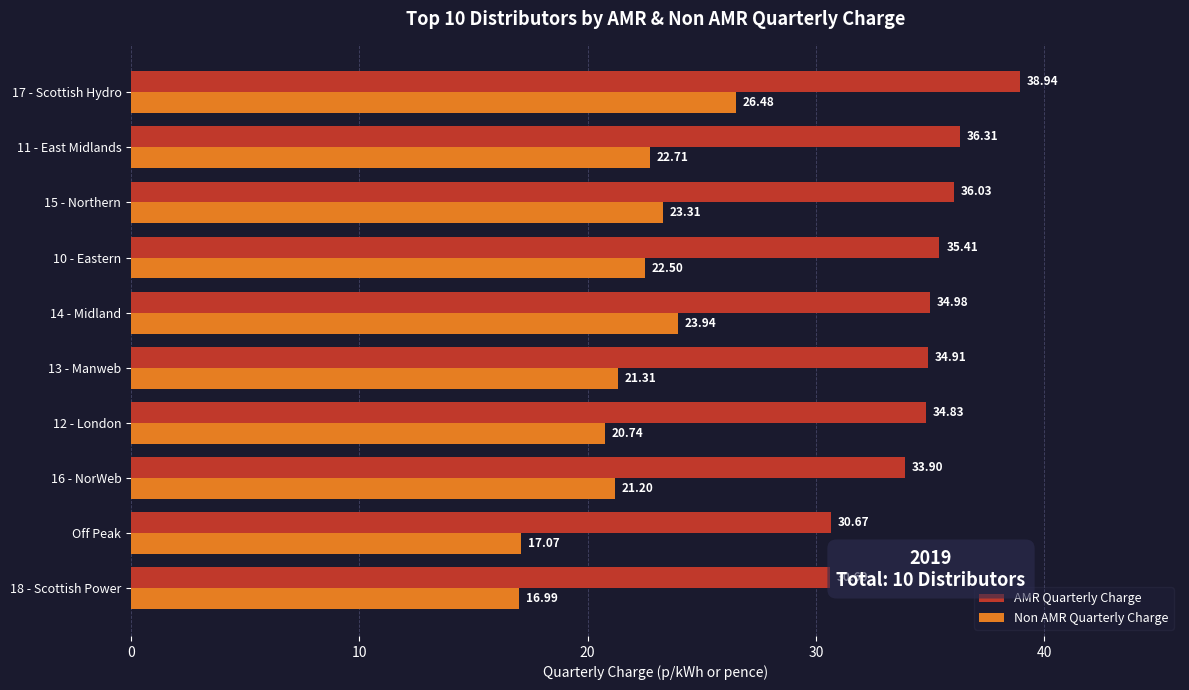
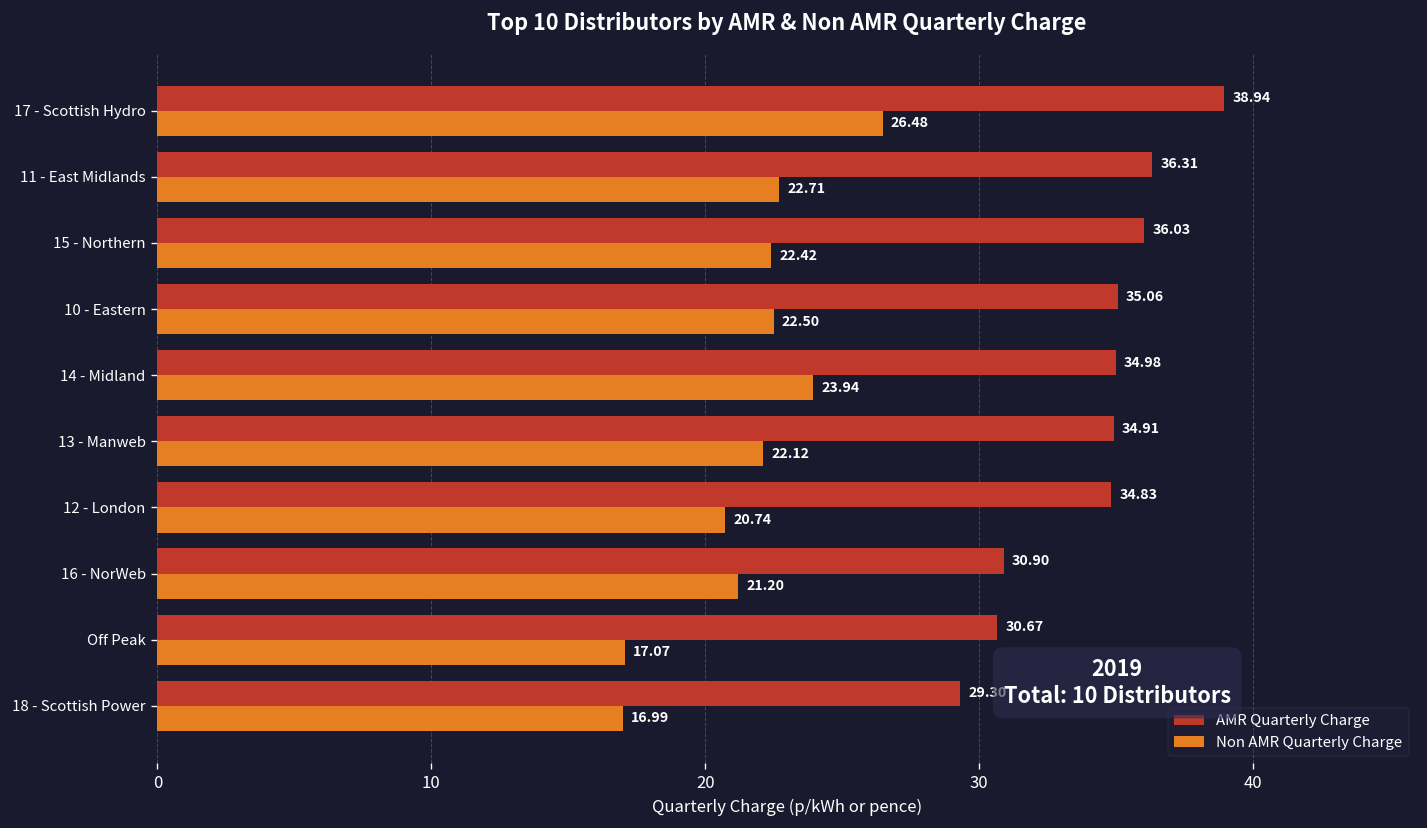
  {
    "AMR Quarterly Charge": {
      "17 - Scottish Hydro": 38.94,
      "11 - East Midlands": 36.31,
      "15 - Northern": 36.03,
-     "10 - Eastern": 35.41,
+     "10 - Eastern": 35.06,
      "14 - Midland": 34.98,
      "13 - Manweb": 34.91,
      "12 - London": 34.83,
-     "16 - NorWeb": 33.90,
+     "16 - NorWeb": 30.90,
      "Off Peak": 30.67,
-     "18 - Scottish Power": 30.60
+     "18 - Scottish Power": 29.30
    },
    "Non AMR Quarterly Charge": {
      "17 - Scottish Hydro": 26.48,
      "11 - East Midlands": 22.71,
-     "15 - Northern": 23.31,
+     "15 - Northern": 22.42,
      "10 - Eastern": 22.50,
      "14 - Midland": 23.94,
-     "13 - Manweb": 21.31,
+     "13 - Manweb": 22.12,
      "12 - London": 20.74,
      "16 - NorWeb": 21.20,
      "Off Peak": 17.07,
      "18 - Scottish Power": 16.99
    }
  }
